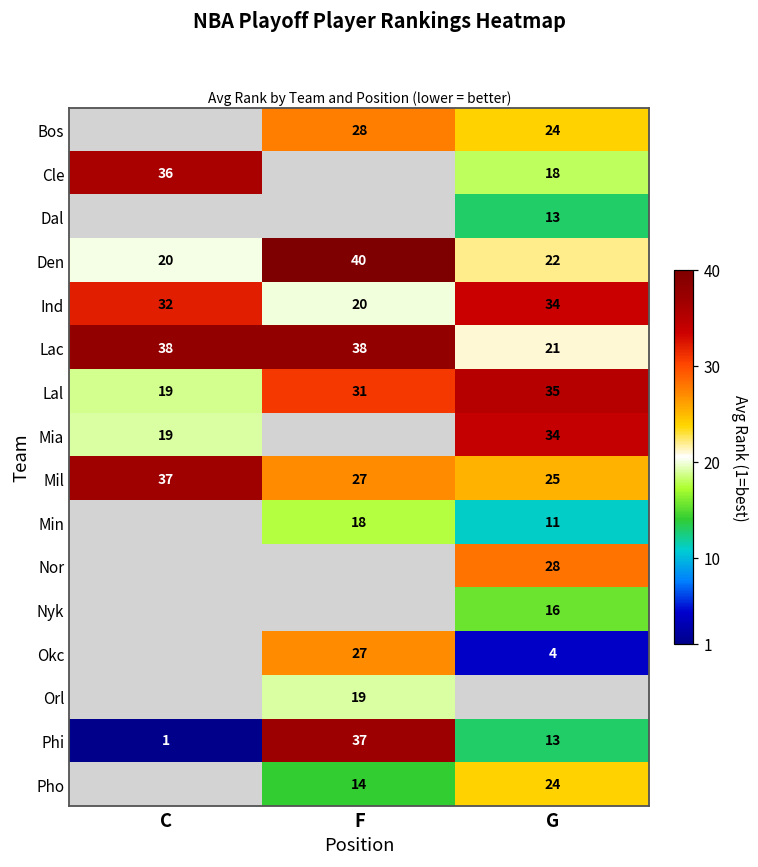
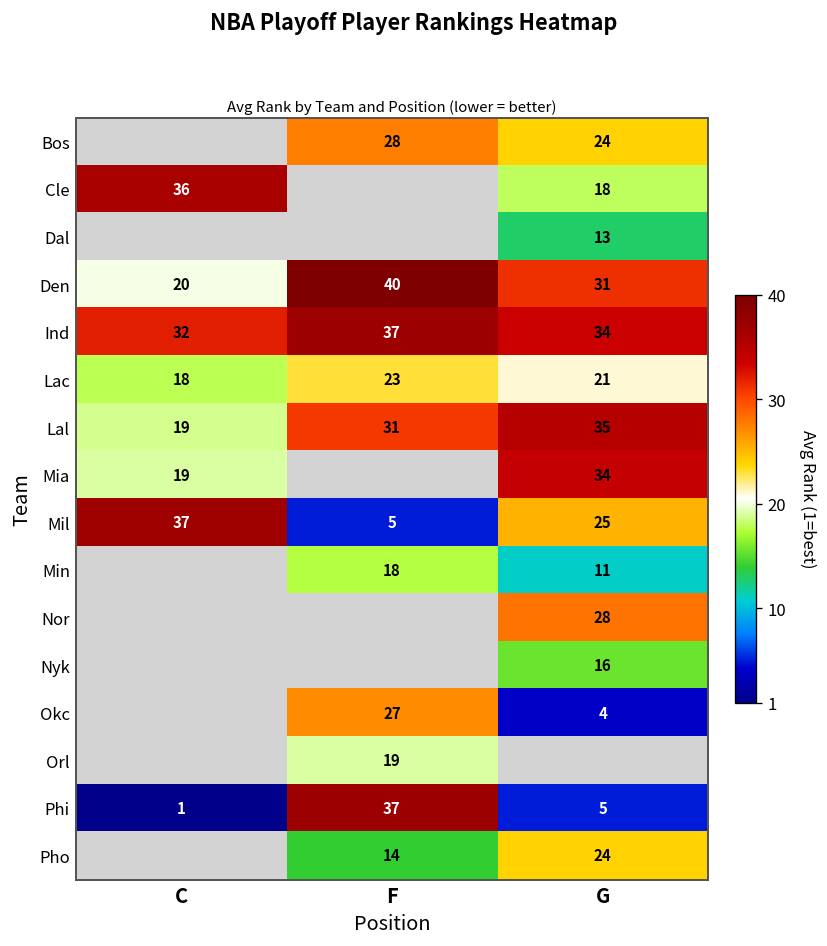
  {
    "Bos": {
      "F": 28,
      "G": 24
    },
    "Cle": {
      "C": 36,
      "G": 18
    },
    "Dal": {
      "G": 13
    },
    "Den": {
      "C": 20,
      "F": 40,
-     "G": 22
+     "G": 31
    },
    "Ind": {
      "C": 32,
-     "F": 20,
+     "F": 37,
      "G": 34
    },
    "Lac": {
-     "C": 38,
-     "F": 38,
+     "C": 18,
+     "F": 23,
      "G": 21
    },
    "Lal": {
      "C": 19,
      "F": 31,
      "G": 35
    },
    "Mia": {
      "C": 19,
      "G": 34
    },
    "Mil": {
      "C": 37,
-     "F": 27,
+     "F": 5,
      "G": 25
    },
    "Min": {
      "F": 18,
      "G": 11
    },
    "Nor": {
      "G": 28
    },
    "Nyk": {
      "G": 16
    },
    "Okc": {
      "F": 27,
      "G": 4
    },
    "Orl": {
      "F": 19
    },
    "Phi": {
      "C": 1,
      "F": 37,
-     "G": 13
+     "G": 5
    },
    "Pho": {
      "F": 14,
      "G": 24
    }
  }
